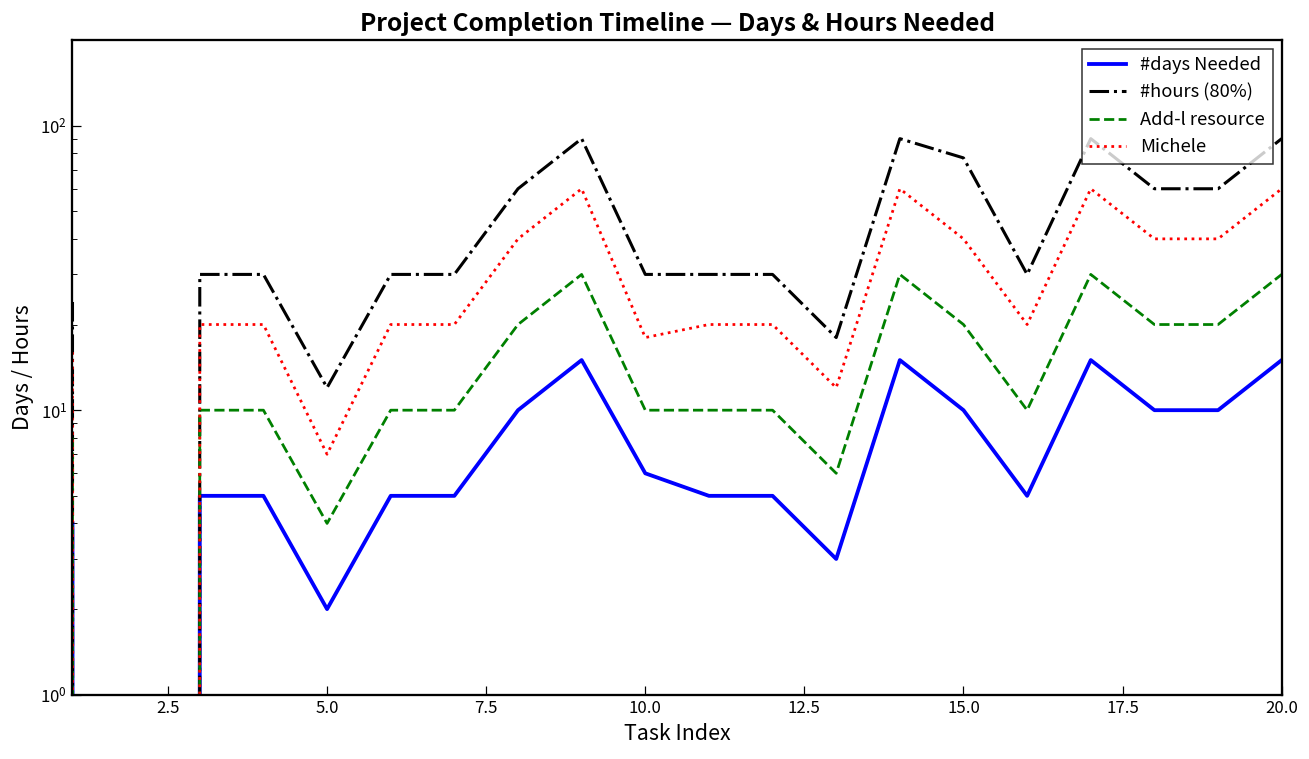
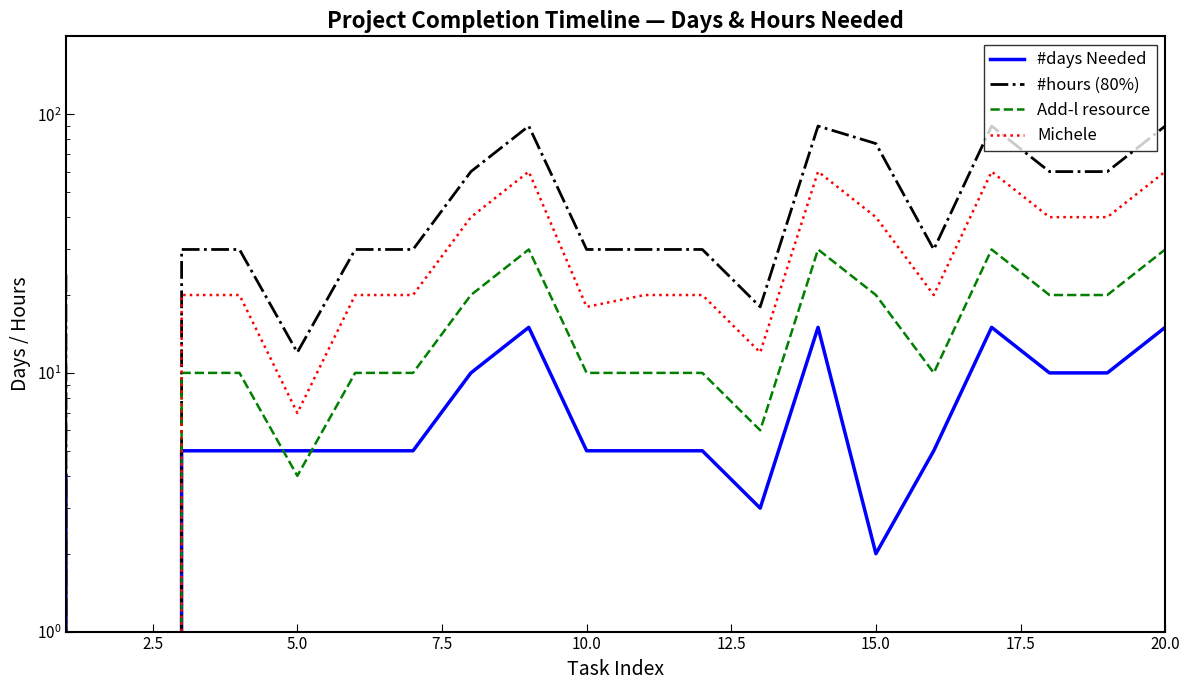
  {
    "#days Needed": {
-     "5.0": 2,
-     "10.0": 6,
-     "15.0": 10,
+     "5.0": 5,
+     "10.0": 5,
+     "15.0": 2,
      "20.0": 15
    },
    "#hours (80%)": {
      "5.0": 12,
      "10.0": 30,
      "15.0": 77,
      "20.0": 90
    },
    "Add-l resource": {
      "5.0": 4,
      "10.0": 10,
      "15.0": 20,
      "20.0": 30
    },
    "Michele": {
      "5.0": 7,
      "10.0": 18,
      "15.0": 40,
      "20.0": 60
    }
  }
